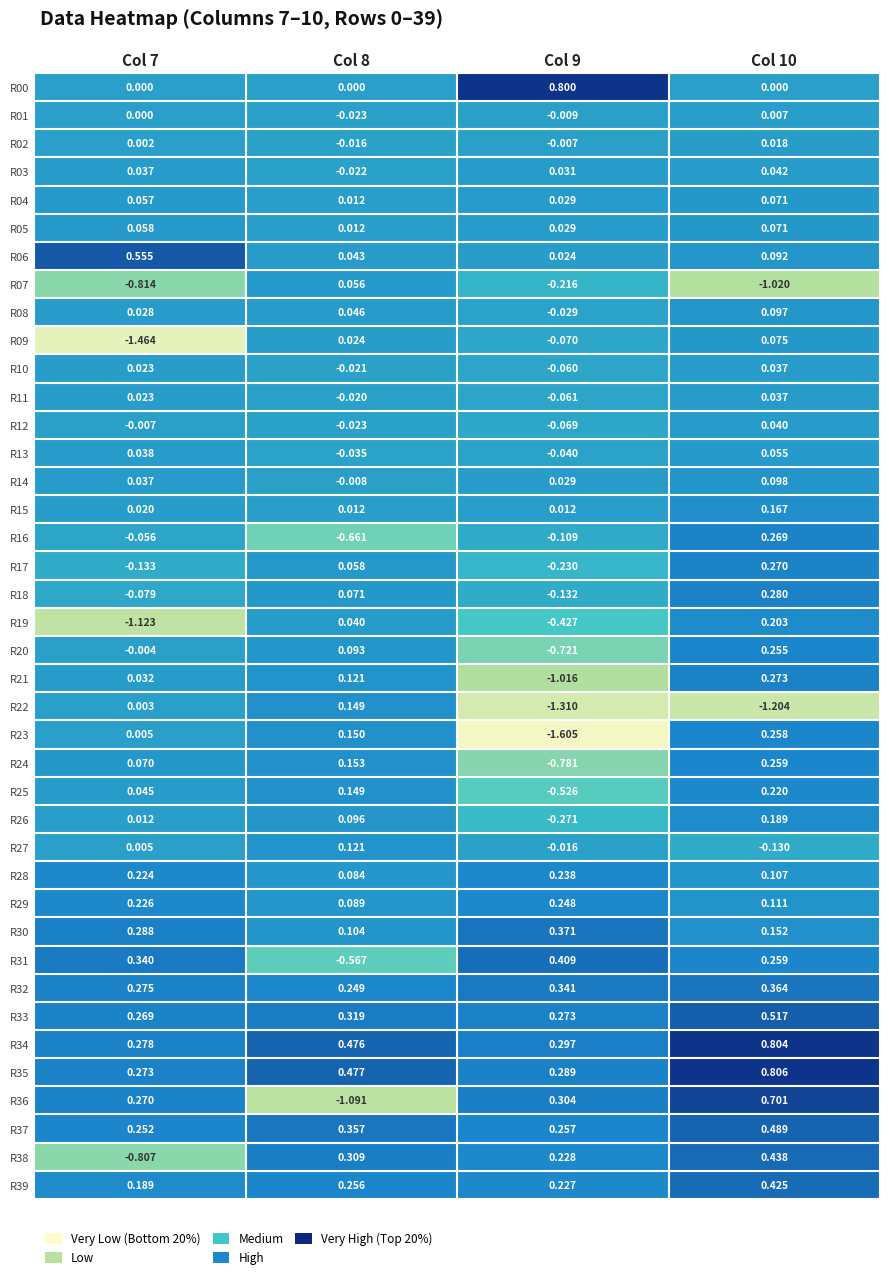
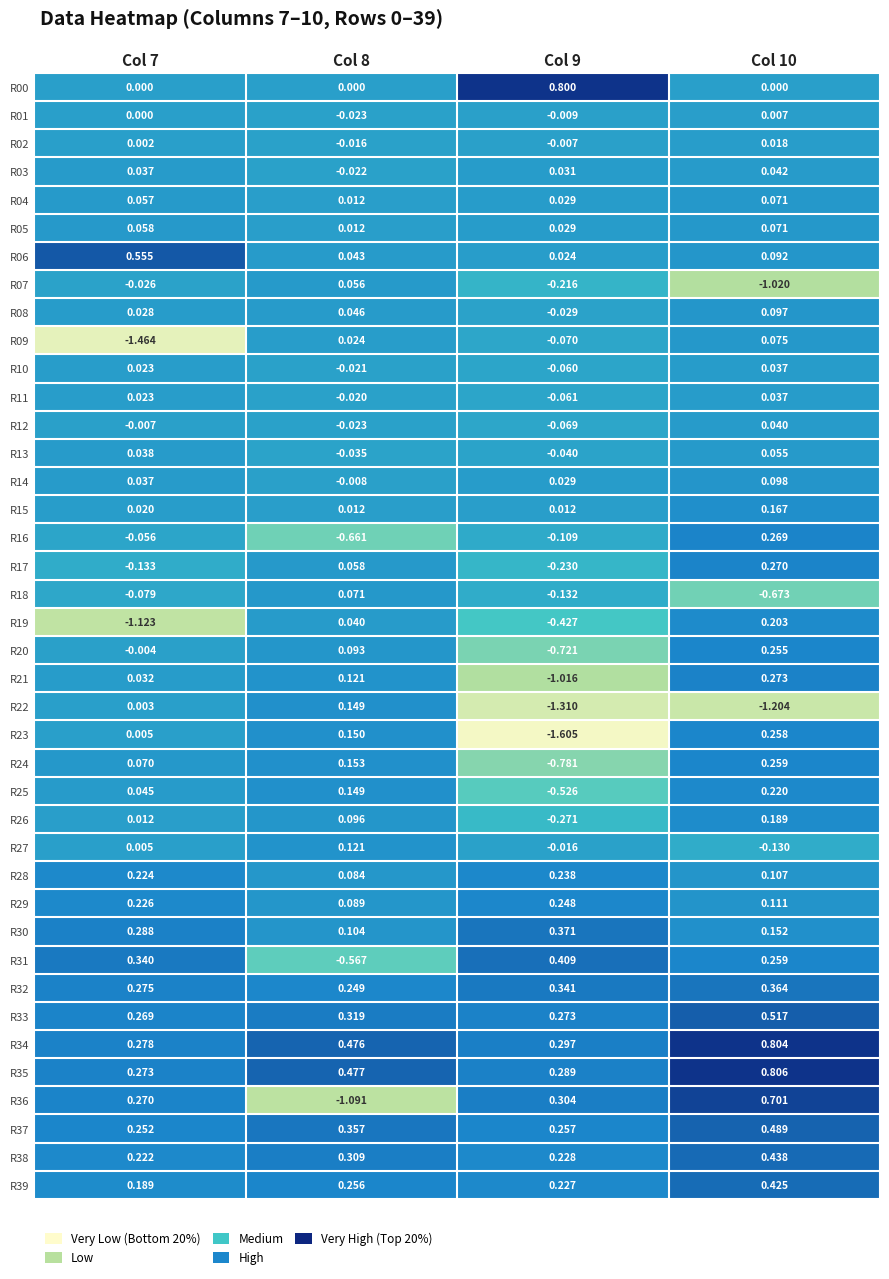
  {
    "R00": {
      "Col 7": 0.000,
      "Col 8": 0.000,
      "Col 9": 0.800,
      "Col 10": 0.000
    },
    "R01": {
      "Col 7": 0.000,
      "Col 8": -0.023,
      "Col 9": -0.009,
      "Col 10": 0.007
    },
    "R02": {
      "Col 7": 0.002,
      "Col 8": -0.016,
      "Col 9": -0.007,
      "Col 10": 0.018
    },
    "R03": {
      "Col 7": 0.037,
      "Col 8": -0.022,
      "Col 9": 0.031,
      "Col 10": 0.042
    },
    "R04": {
      "Col 7": 0.057,
      "Col 8": 0.012,
      "Col 9": 0.029,
      "Col 10": 0.071
    },
    "R05": {
      "Col 7": 0.058,
      "Col 8": 0.012,
      "Col 9": 0.029,
      "Col 10": 0.071
    },
    "R06": {
      "Col 7": 0.555,
      "Col 8": 0.043,
      "Col 9": 0.024,
      "Col 10": 0.092
    },
    "R07": {
-     "Col 7": -0.814,
+     "Col 7": -0.026,
      "Col 8": 0.056,
      "Col 9": -0.216,
      "Col 10": -1.020
    },
    "R08": {
      "Col 7": 0.028,
      "Col 8": 0.046,
      "Col 9": -0.029,
      "Col 10": 0.097
    },
    "R09": {
      "Col 7": -1.464,
      "Col 8": 0.024,
      "Col 9": -0.070,
      "Col 10": 0.075
    },
    "R10": {
      "Col 7": 0.023,
      "Col 8": -0.021,
      "Col 9": -0.060,
      "Col 10": 0.037
    },
    "R11": {
      "Col 7": 0.023,
      "Col 8": -0.020,
      "Col 9": -0.061,
      "Col 10": 0.037
    },
    "R12": {
      "Col 7": -0.007,
      "Col 8": -0.023,
      "Col 9": -0.069,
      "Col 10": 0.040
    },
    "R13": {
      "Col 7": 0.038,
      "Col 8": -0.035,
      "Col 9": -0.040,
      "Col 10": 0.055
    },
    "R14": {
      "Col 7": 0.037,
      "Col 8": -0.008,
      "Col 9": 0.029,
      "Col 10": 0.098
    },
    "R15": {
      "Col 7": 0.020,
      "Col 8": 0.012,
      "Col 9": 0.012,
      "Col 10": 0.167
    },
    "R16": {
      "Col 7": -0.056,
      "Col 8": -0.661,
      "Col 9": -0.109,
      "Col 10": 0.269
    },
    "R17": {
      "Col 7": -0.133,
      "Col 8": 0.058,
      "Col 9": -0.230,
      "Col 10": 0.270
    },
    "R18": {
      "Col 7": -0.079,
      "Col 8": 0.071,
      "Col 9": -0.132,
-     "Col 10": 0.280
+     "Col 10": -0.673
    },
    "R19": {
      "Col 7": -1.123,
      "Col 8": 0.040,
      "Col 9": -0.427,
      "Col 10": 0.203
    },
    "R20": {
      "Col 7": -0.004,
      "Col 8": 0.093,
      "Col 9": -0.721,
      "Col 10": 0.255
    },
    "R21": {
      "Col 7": 0.032,
      "Col 8": 0.121,
      "Col 9": -1.016,
      "Col 10": 0.273
    },
    "R22": {
      "Col 7": 0.003,
      "Col 8": 0.149,
      "Col 9": -1.310,
      "Col 10": -1.204
    },
    "R23": {
      "Col 7": 0.005,
      "Col 8": 0.150,
      "Col 9": -1.605,
      "Col 10": 0.258
    },
    "R24": {
      "Col 7": 0.070,
      "Col 8": 0.153,
      "Col 9": -0.781,
      "Col 10": 0.259
    },
    "R25": {
      "Col 7": 0.045,
      "Col 8": 0.149,
      "Col 9": -0.526,
      "Col 10": 0.220
    },
    "R26": {
      "Col 7": 0.012,
      "Col 8": 0.096,
      "Col 9": -0.271,
      "Col 10": 0.189
    },
    "R27": {
      "Col 7": 0.005,
      "Col 8": 0.121,
      "Col 9": -0.016,
      "Col 10": -0.130
    },
    "R28": {
      "Col 7": 0.224,
      "Col 8": 0.084,
      "Col 9": 0.238,
      "Col 10": 0.107
    },
    "R29": {
      "Col 7": 0.226,
      "Col 8": 0.089,
      "Col 9": 0.248,
      "Col 10": 0.111
    },
    "R30": {
      "Col 7": 0.288,
      "Col 8": 0.104,
      "Col 9": 0.371,
      "Col 10": 0.152
    },
    "R31": {
      "Col 7": 0.340,
      "Col 8": -0.567,
      "Col 9": 0.409,
      "Col 10": 0.259
    },
    "R32": {
      "Col 7": 0.275,
      "Col 8": 0.249,
      "Col 9": 0.341,
      "Col 10": 0.364
    },
    "R33": {
      "Col 7": 0.269,
      "Col 8": 0.319,
      "Col 9": 0.273,
      "Col 10": 0.517
    },
    "R34": {
      "Col 7": 0.278,
      "Col 8": 0.476,
      "Col 9": 0.297,
      "Col 10": 0.804
    },
    "R35": {
      "Col 7": 0.273,
      "Col 8": 0.477,
      "Col 9": 0.289,
      "Col 10": 0.806
    },
    "R36": {
      "Col 7": 0.270,
      "Col 8": -1.091,
      "Col 9": 0.304,
      "Col 10": 0.701
    },
    "R37": {
      "Col 7": 0.252,
      "Col 8": 0.357,
      "Col 9": 0.257,
      "Col 10": 0.489
    },
    "R38": {
-     "Col 7": -0.807,
+     "Col 7": 0.222,
      "Col 8": 0.309,
      "Col 9": 0.228,
      "Col 10": 0.438
    },
    "R39": {
      "Col 7": 0.189,
      "Col 8": 0.256,
      "Col 9": 0.227,
      "Col 10": 0.425
    }
  }
